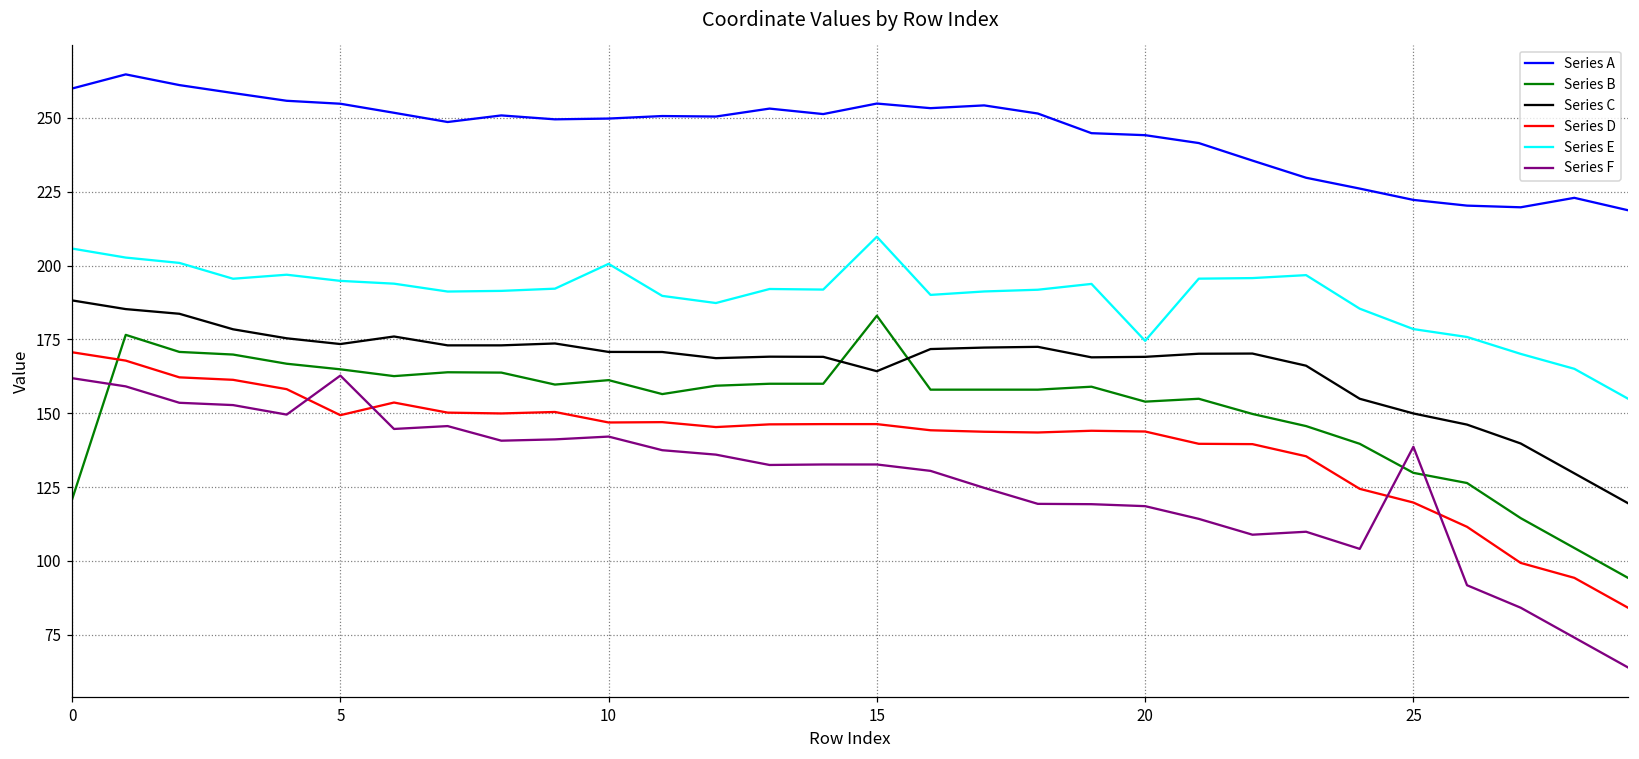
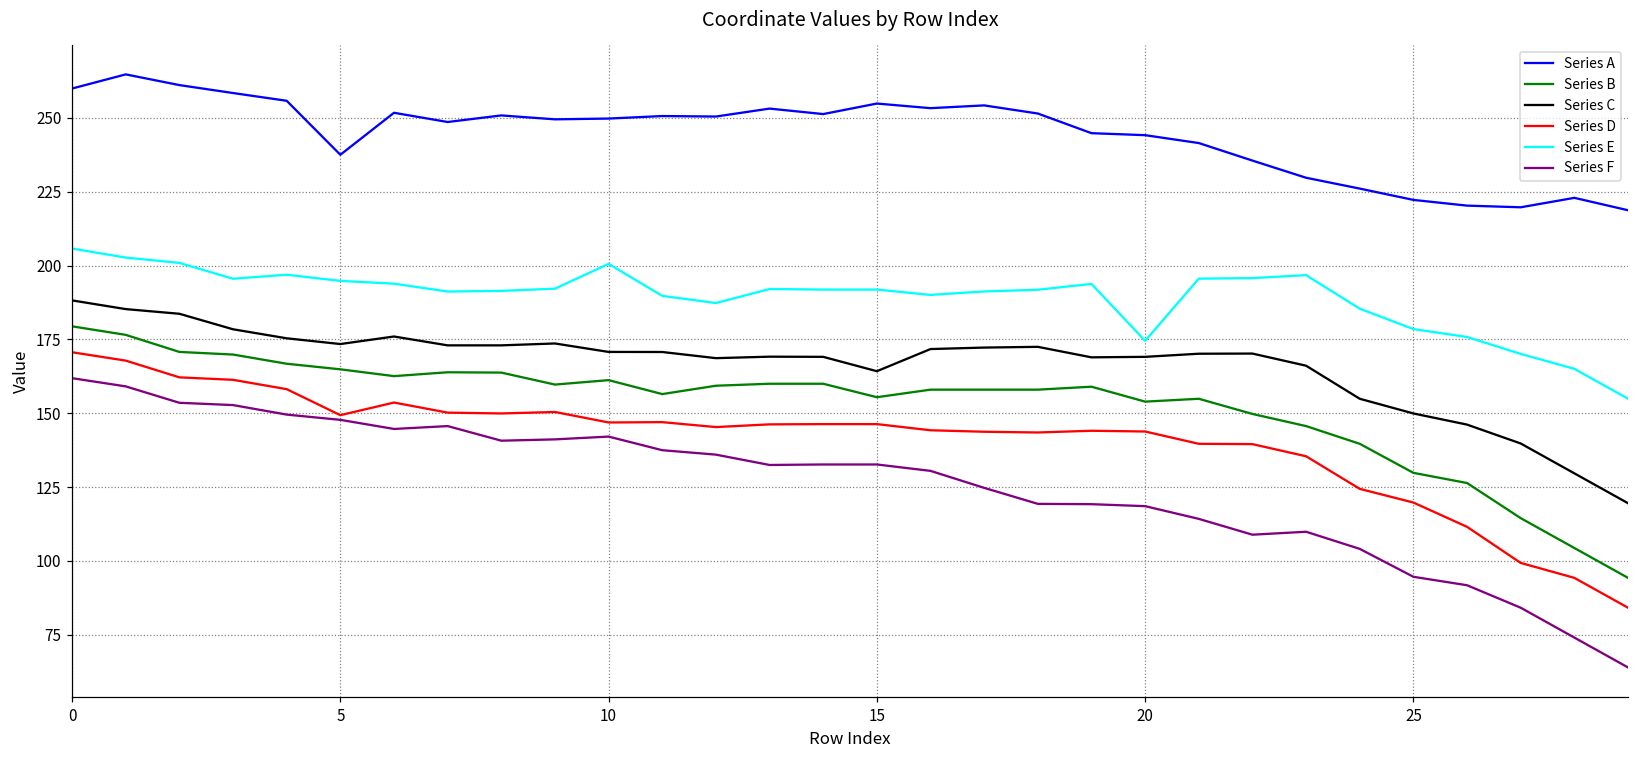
  {
    "Series A": {
      "0": 260,
-     "5": 255,
+     "5": 238,
      "10": 250,
      "15": 255,
      "20": 244,
      "25": 222
    },
    "Series B": {
-     "0": 121,
+     "0": 179,
      "5": 165,
      "10": 161,
-     "15": 183,
+     "15": 155,
      "20": 154,
      "25": 130
    },
    "Series C": {
      "0": 188,
      "5": 173,
      "10": 171,
      "15": 164,
      "20": 169,
      "25": 150
    },
    "Series D": {
      "0": 171,
      "5": 149,
      "10": 147,
      "15": 146,
      "20": 144,
      "25": 120
    },
    "Series E": {
      "0": 206,
      "5": 195,
      "10": 201,
-     "15": 210,
+     "15": 192,
      "20": 175,
      "25": 179
    },
    "Series F": {
      "0": 162,
-     "5": 163,
+     "5": 148,
      "10": 142,
      "15": 133,
      "20": 119,
-     "25": 139
+     "25": 95
    }
  }
